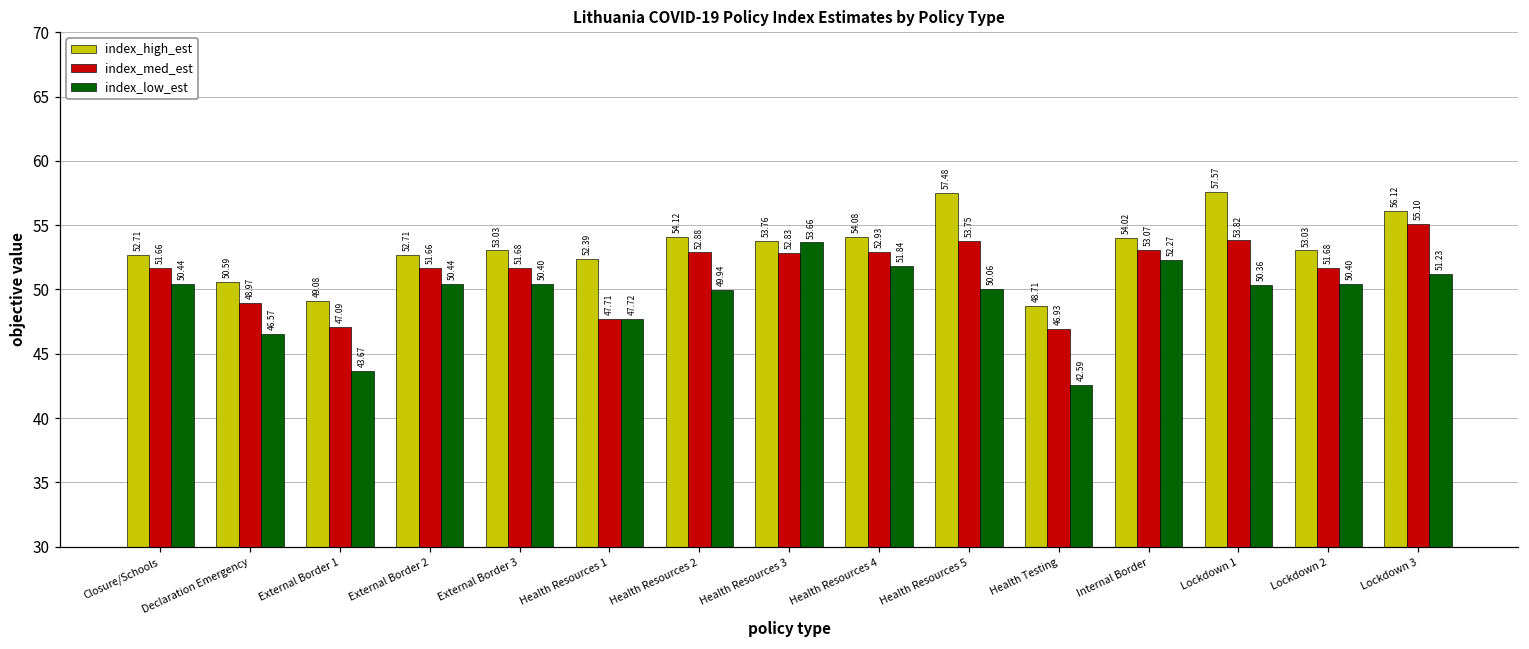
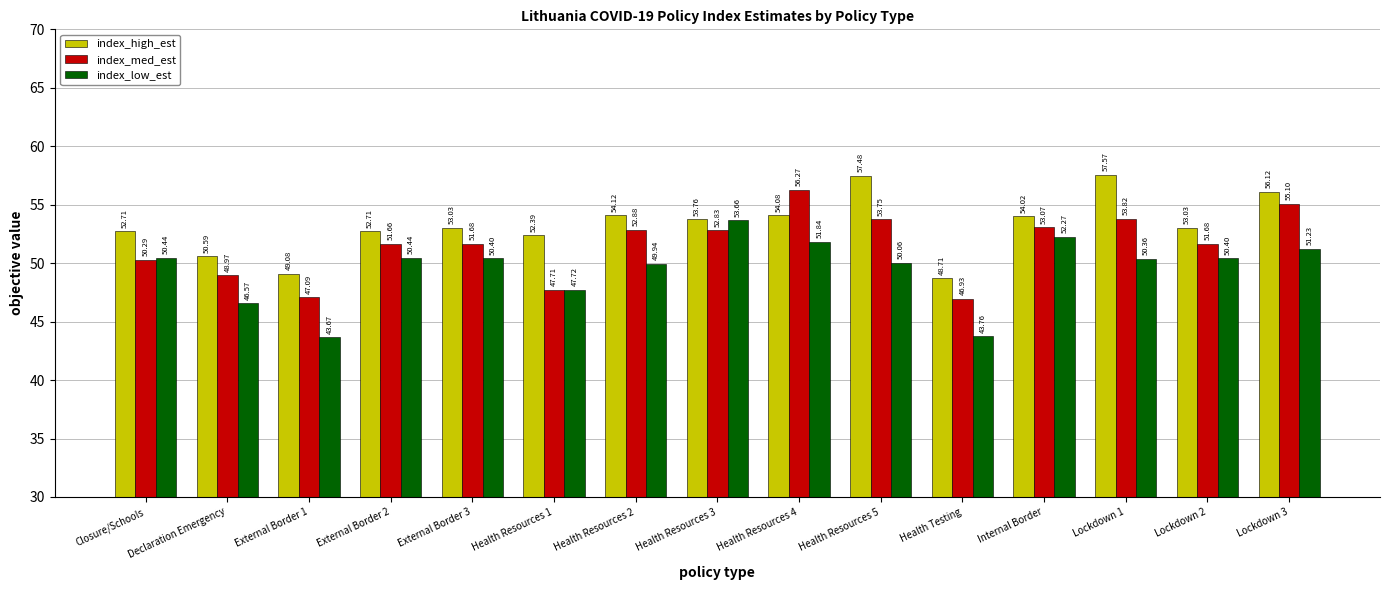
  {
    "index_high_est": {
      "Closure/Schools": 52.71,
      "Declaration Emergency": 50.59,
      "External Border 1": 49.08,
      "External Border 2": 52.71,
      "External Border 3": 53.03,
      "Health Resources 1": 52.39,
      "Health Resources 2": 54.12,
      "Health Resources 3": 53.76,
      "Health Resources 4": 54.08,
      "Health Resources 5": 57.48,
      "Health Testing": 48.71,
      "Internal Border": 54.02,
      "Lockdown 1": 57.57,
      "Lockdown 2": 53.03,
      "Lockdown 3": 56.12
    },
    "index_med_est": {
-     "Closure/Schools": 51.66,
+     "Closure/Schools": 50.29,
      "Declaration Emergency": 48.97,
      "External Border 1": 47.09,
      "External Border 2": 51.66,
      "External Border 3": 51.68,
      "Health Resources 1": 47.71,
      "Health Resources 2": 52.88,
      "Health Resources 3": 52.83,
-     "Health Resources 4": 52.93,
+     "Health Resources 4": 56.27,
      "Health Resources 5": 53.75,
      "Health Testing": 46.93,
      "Internal Border": 53.07,
      "Lockdown 1": 53.82,
      "Lockdown 2": 51.68,
      "Lockdown 3": 55.10
    },
    "index_low_est": {
      "Closure/Schools": 50.44,
      "Declaration Emergency": 46.57,
      "External Border 1": 43.67,
      "External Border 2": 50.44,
      "External Border 3": 50.40,
      "Health Resources 1": 47.72,
      "Health Resources 2": 49.94,
      "Health Resources 3": 53.66,
      "Health Resources 4": 51.84,
      "Health Resources 5": 50.06,
-     "Health Testing": 42.59,
+     "Health Testing": 43.76,
      "Internal Border": 52.27,
      "Lockdown 1": 50.36,
      "Lockdown 2": 50.40,
      "Lockdown 3": 51.23
    }
  }
